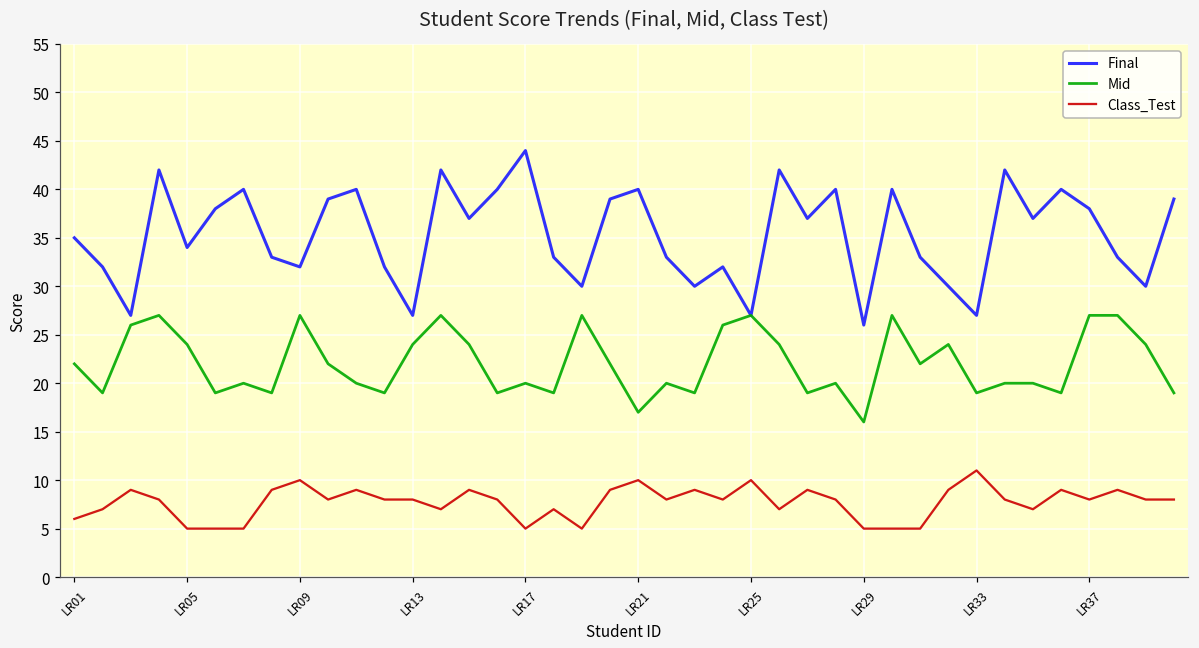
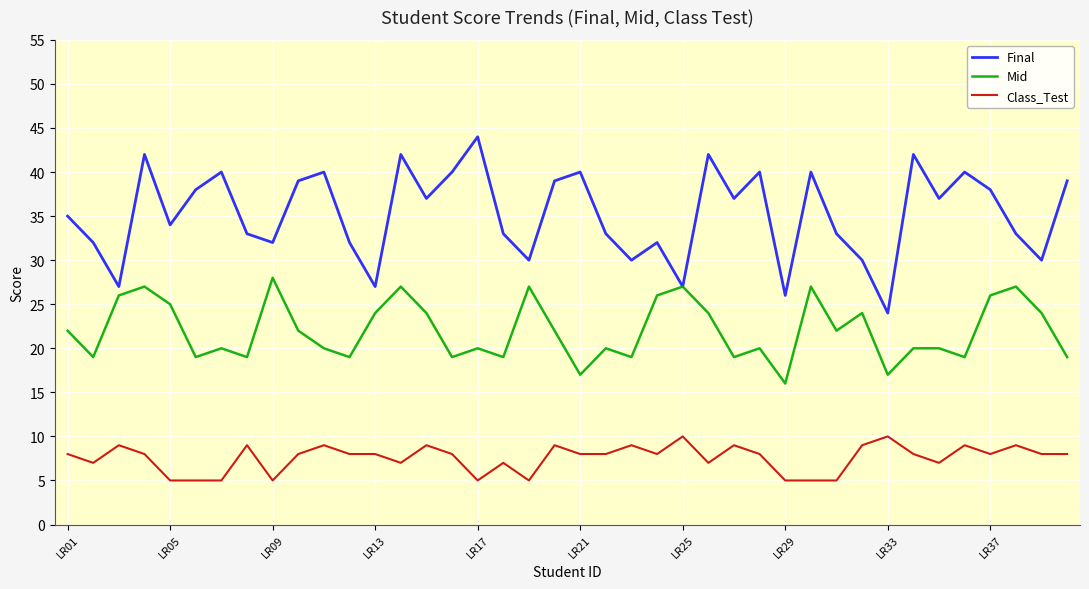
  {
    "Final": {
      "LR01": 35,
      "LR05": 34,
      "LR09": 32,
      "LR13": 27,
      "LR17": 44,
      "LR21": 40,
      "LR29": 26,
-     "LR33": 27,
+     "LR33": 24,
      "LR37": 38
    },
    "Mid": {
      "LR01": 22,
-     "LR05": 24,
-     "LR09": 27,
+     "LR05": 25,
+     "LR09": 28,
      "LR13": 24,
      "LR17": 20,
      "LR21": 17,
      "LR29": 16,
-     "LR33": 19,
-     "LR37": 27
+     "LR33": 17,
+     "LR37": 26
    },
    "Class_Test": {
-     "LR01": 6,
+     "LR01": 8,
      "LR05": 5,
-     "LR09": 10,
+     "LR09": 5,
      "LR13": 8,
      "LR17": 5,
-     "LR21": 10,
+     "LR21": 8,
      "LR25": 10,
      "LR29": 5,
-     "LR33": 11,
+     "LR33": 10,
      "LR37": 8
    }
  }
